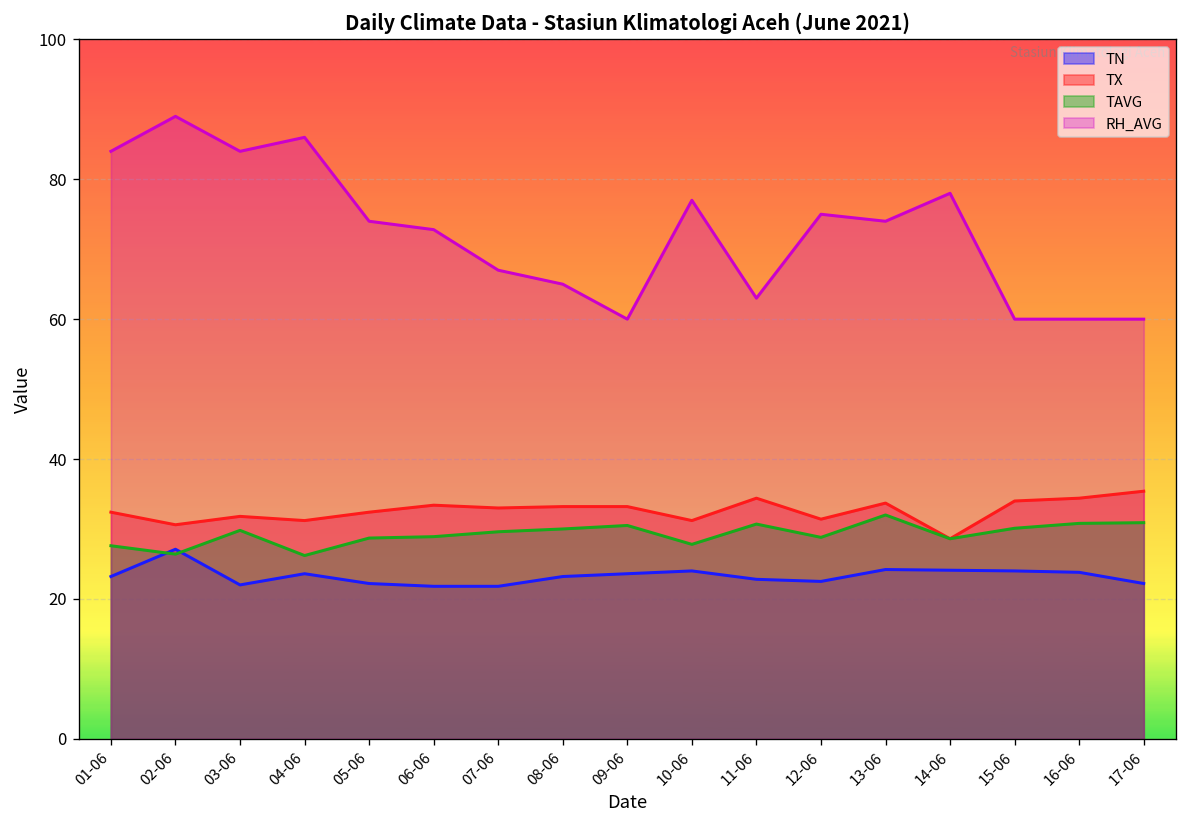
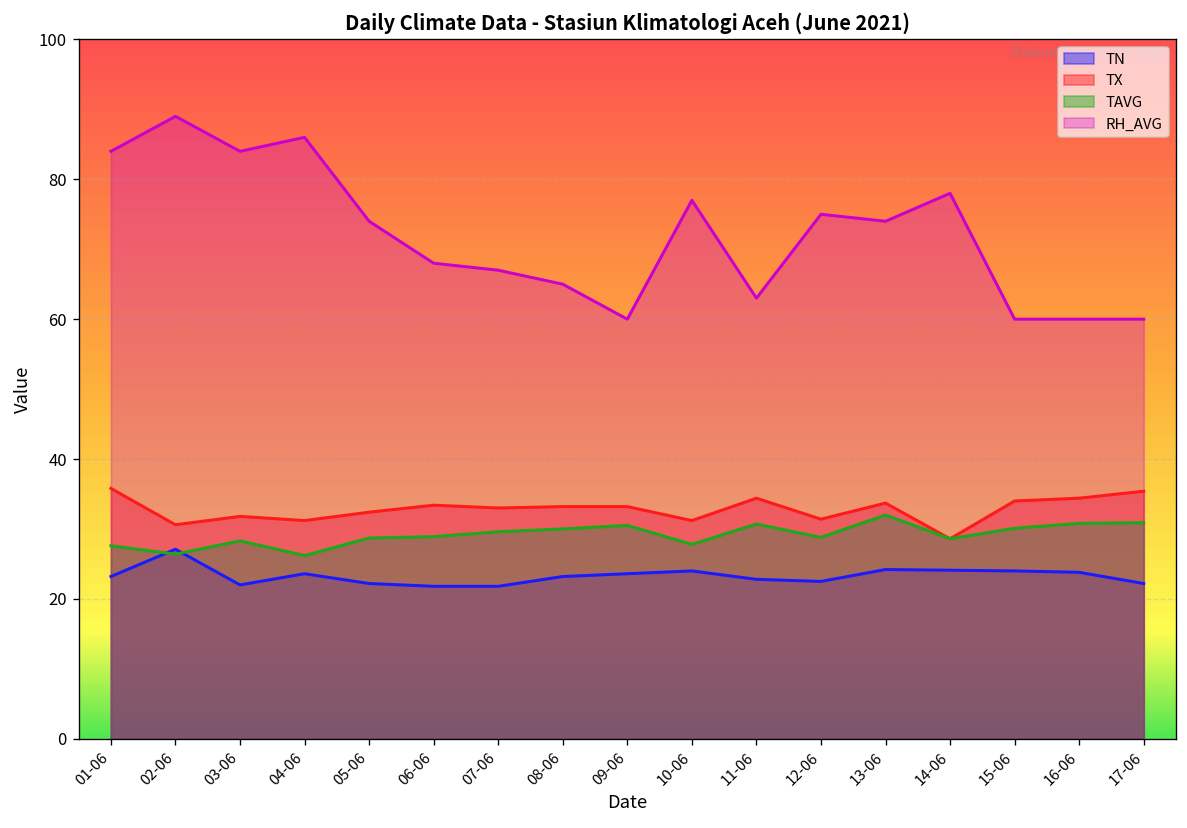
  {
    "TN": {
      "01-06": 23,
      "02-06": 27,
      "03-06": 22,
      "04-06": 24,
      "05-06": 22,
      "06-06": 22,
      "07-06": 22,
      "08-06": 23,
      "09-06": 24,
      "10-06": 24,
      "11-06": 23,
      "12-06": 23,
      "13-06": 24,
      "14-06": 24,
      "15-06": 24,
      "16-06": 24,
      "17-06": 22
    },
    "TX": {
-     "01-06": 32,
+     "01-06": 36,
      "02-06": 31,
      "03-06": 32,
      "04-06": 31,
      "05-06": 32,
      "06-06": 33,
      "07-06": 33,
      "08-06": 33,
      "09-06": 33,
      "10-06": 31,
      "11-06": 34,
      "12-06": 31,
      "13-06": 34,
      "15-06": 34,
      "16-06": 34,
      "17-06": 35
    },
    "TAVG": {
      "01-06": 28,
      "02-06": 26,
-     "03-06": 30,
+     "03-06": 28,
      "04-06": 26,
      "05-06": 29,
      "06-06": 29,
      "07-06": 30,
      "08-06": 30,
      "09-06": 31,
      "10-06": 28,
      "11-06": 31,
      "12-06": 29,
      "13-06": 32,
      "15-06": 30,
      "16-06": 31,
      "17-06": 31
    },
    "RH_AVG": {
      "01-06": 84,
      "02-06": 89,
      "03-06": 84,
      "04-06": 86,
      "05-06": 74,
-     "06-06": 73,
+     "06-06": 68,
      "07-06": 67,
      "08-06": 65,
      "09-06": 60,
      "10-06": 77,
      "11-06": 63,
      "12-06": 75,
      "13-06": 74,
      "14-06": 78,
      "15-06": 60,
      "16-06": 60,
      "17-06": 60
    }
  }
